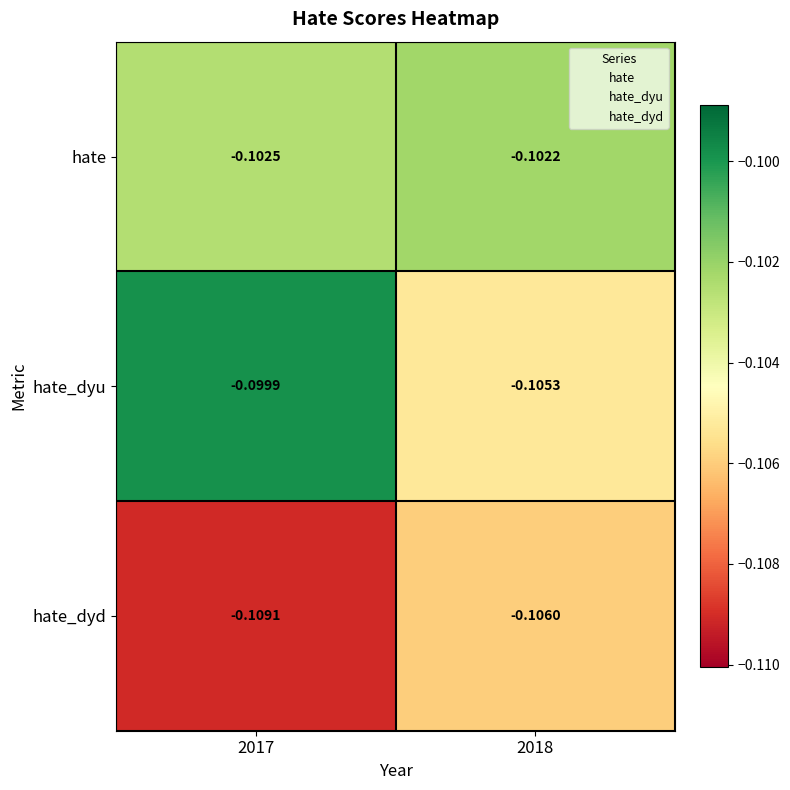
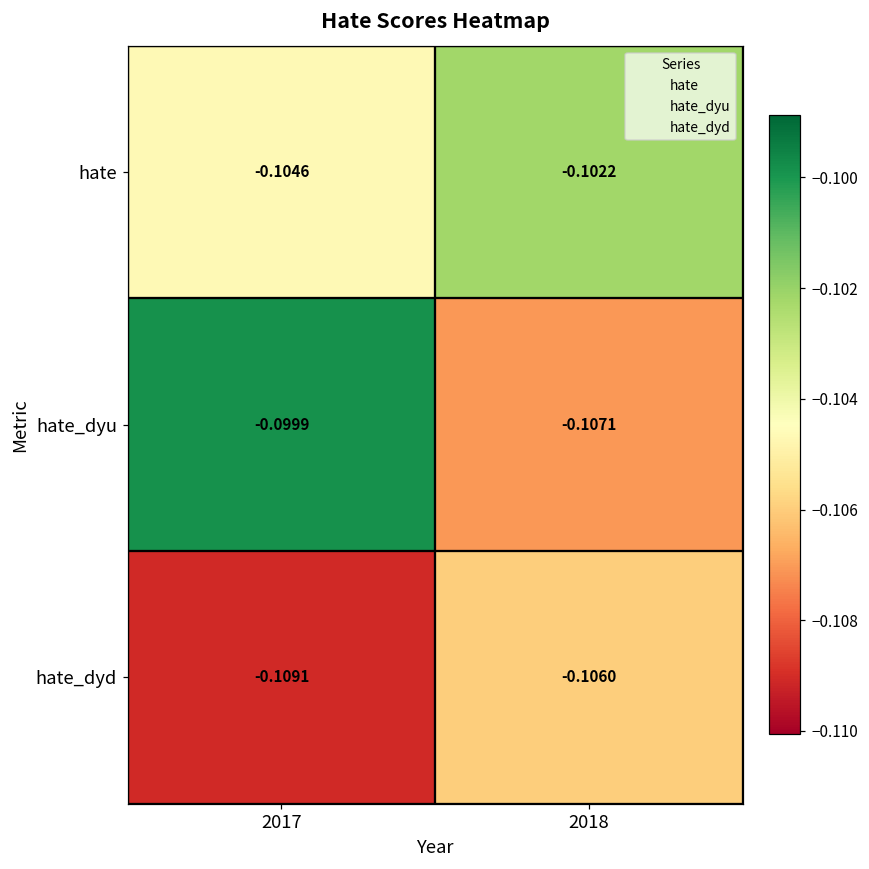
  {
    "hate": {
-     "2017": -0.1025,
+     "2017": -0.1046,
      "2018": -0.1022
    },
    "hate_dyu": {
      "2017": -0.0999,
-     "2018": -0.1053
+     "2018": -0.1071
    },
    "hate_dyd": {
      "2017": -0.1091,
      "2018": -0.1060
    }
  }
